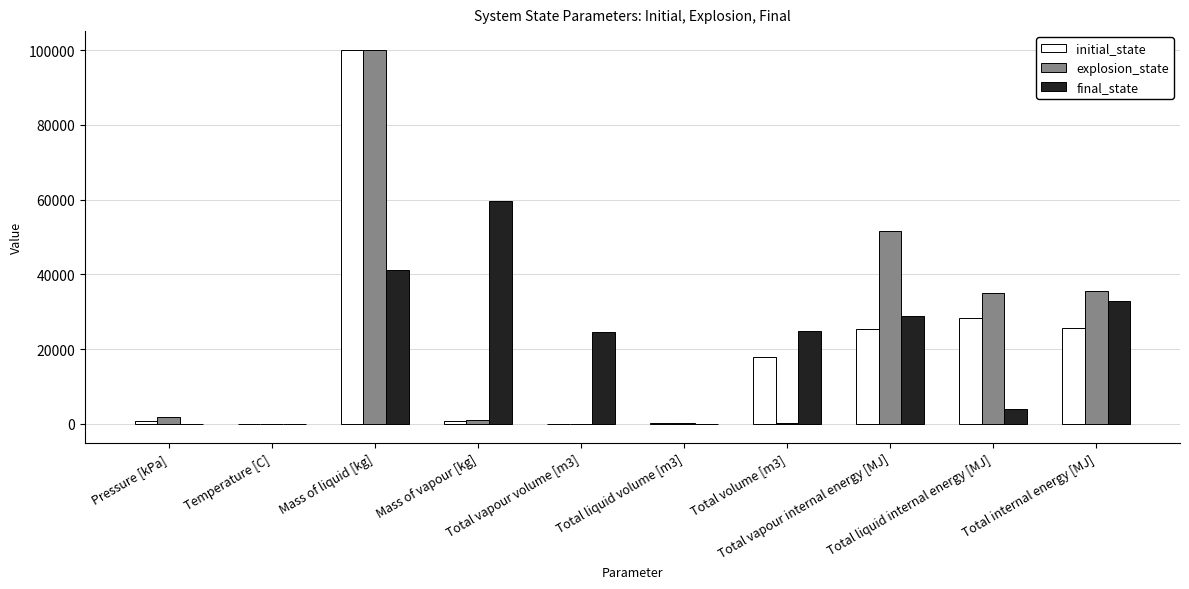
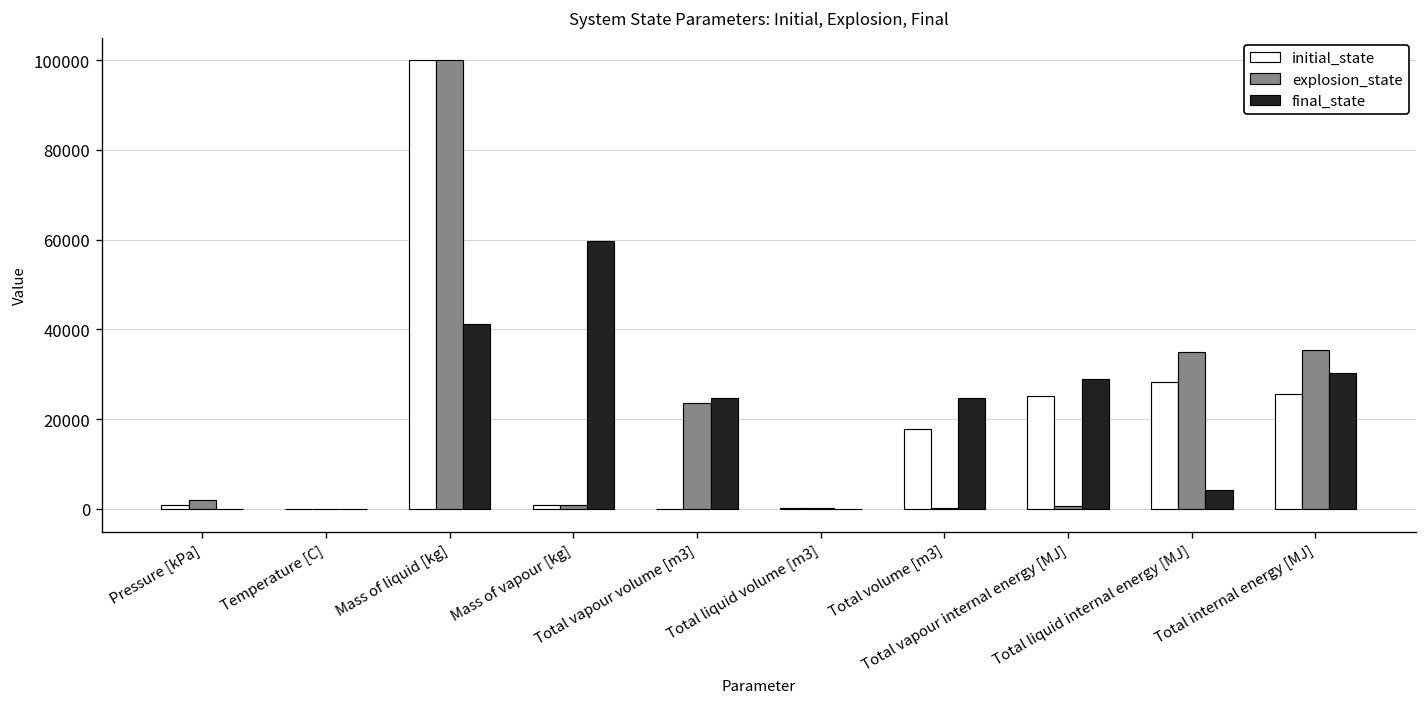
  {
    "initial_state": {
      "Pressure [kPa]": 1000,
      "Mass of liquid [kg]": 100000,
      "Mass of vapour [kg]": 1000,
      "Total volume [m3]": 18000,
      "Total vapour internal energy [MJ]": 25000,
      "Total liquid internal energy [MJ]": 28000,
      "Total internal energy [MJ]": 26000
    },
    "explosion_state": {
      "Pressure [kPa]": 2000,
      "Mass of liquid [kg]": 100000,
      "Mass of vapour [kg]": 1000,
-     "Total vapour volume [m3]": 0,
-     "Total vapour internal energy [MJ]": 52000,
+     "Total vapour volume [m3]": 24000,
+     "Total vapour internal energy [MJ]": 1000,
      "Total liquid internal energy [MJ]": 35000,
      "Total internal energy [MJ]": 35000
    },
    "final_state": {
      "Mass of liquid [kg]": 41000,
      "Mass of vapour [kg]": 60000,
      "Total vapour volume [m3]": 25000,
      "Total volume [m3]": 25000,
      "Total vapour internal energy [MJ]": 29000,
      "Total liquid internal energy [MJ]": 4000,
-     "Total internal energy [MJ]": 33000
+     "Total internal energy [MJ]": 30000
    }
  }
